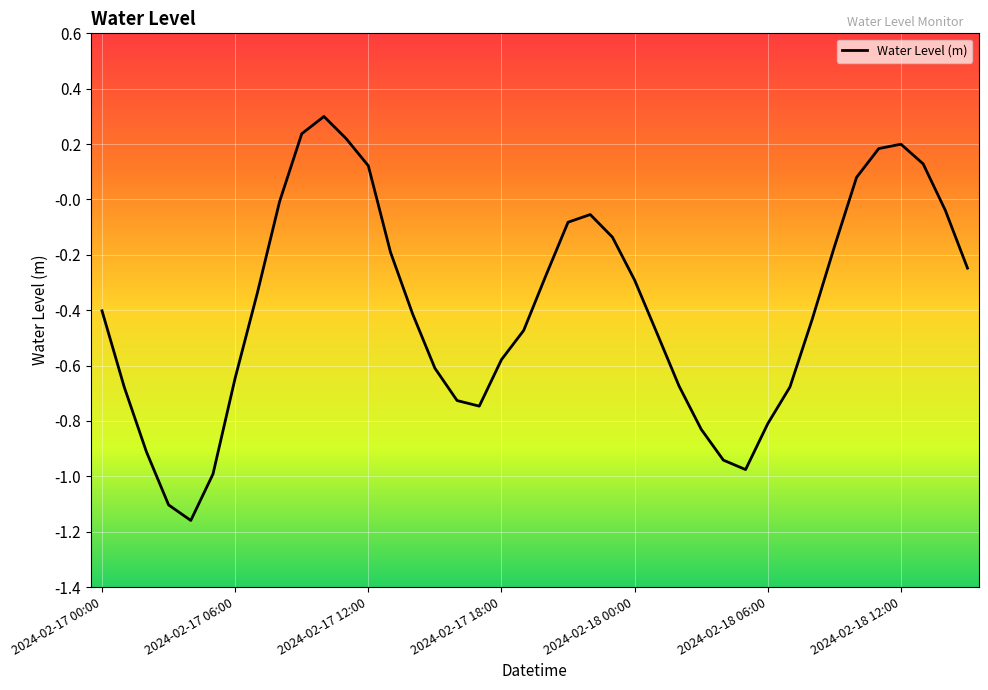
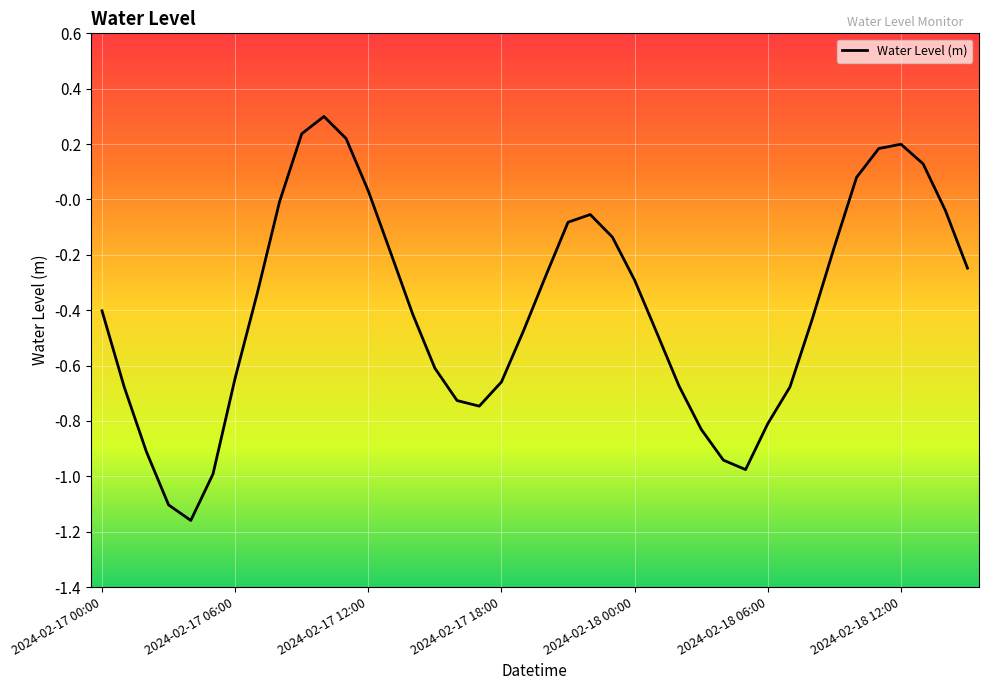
  {
    "2024-02-17 00:00": -0.40,
    "2024-02-17 06:00": -0.64,
-   "2024-02-17 12:00": 0.12,
-   "2024-02-17 18:00": -0.58,
+   "2024-02-17 12:00": 0.03,
+   "2024-02-17 18:00": -0.66,
    "2024-02-18 00:00": -0.29,
    "2024-02-18 06:00": -0.81,
    "2024-02-18 12:00": 0.20
  }
